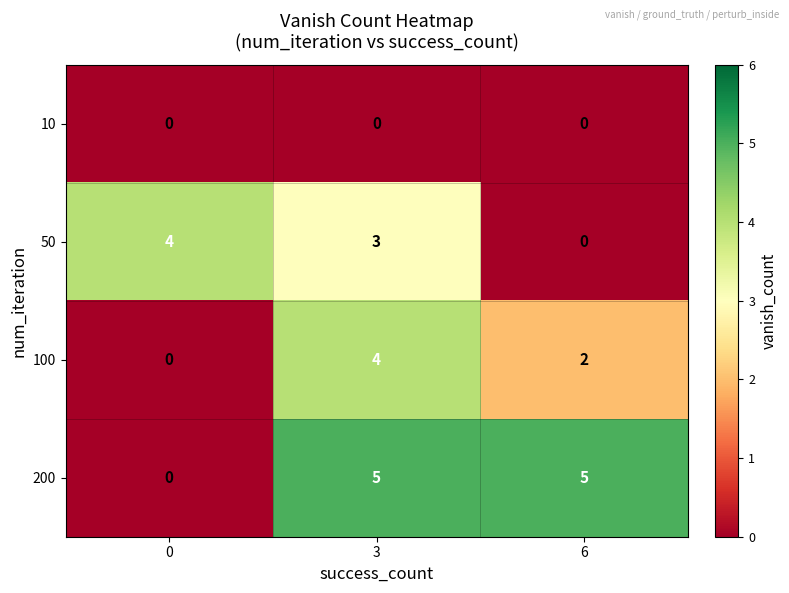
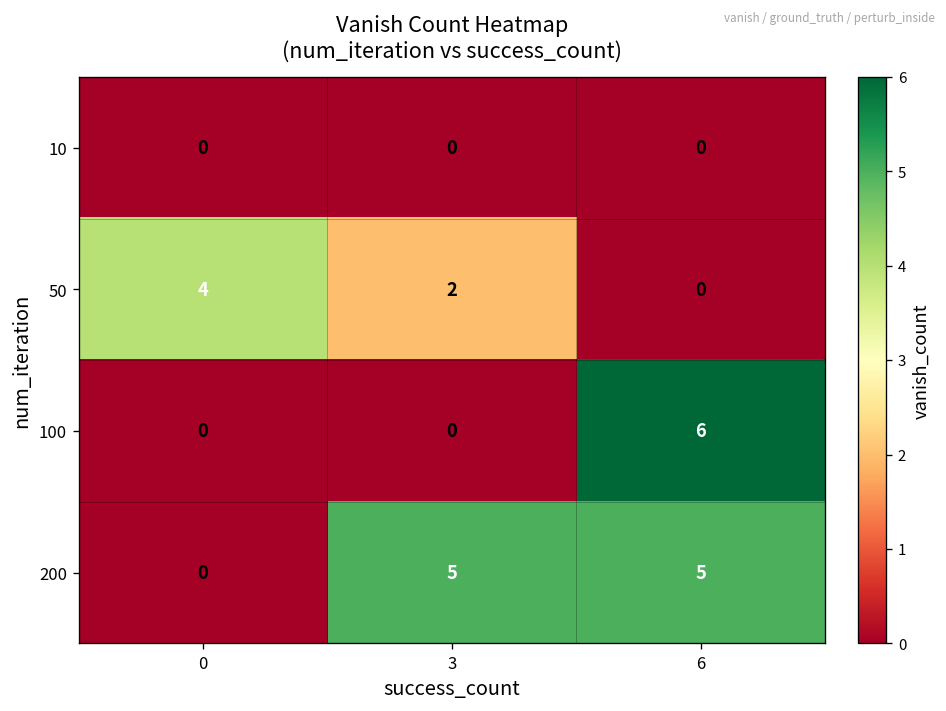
  {
    "10": {
      "0": 0,
      "3": 0,
      "6": 0
    },
    "50": {
      "0": 4,
-     "3": 3,
+     "3": 2,
      "6": 0
    },
    "100": {
      "0": 0,
-     "3": 4,
-     "6": 2
+     "3": 0,
+     "6": 6
    },
    "200": {
      "0": 0,
      "3": 5,
      "6": 5
    }
  }
